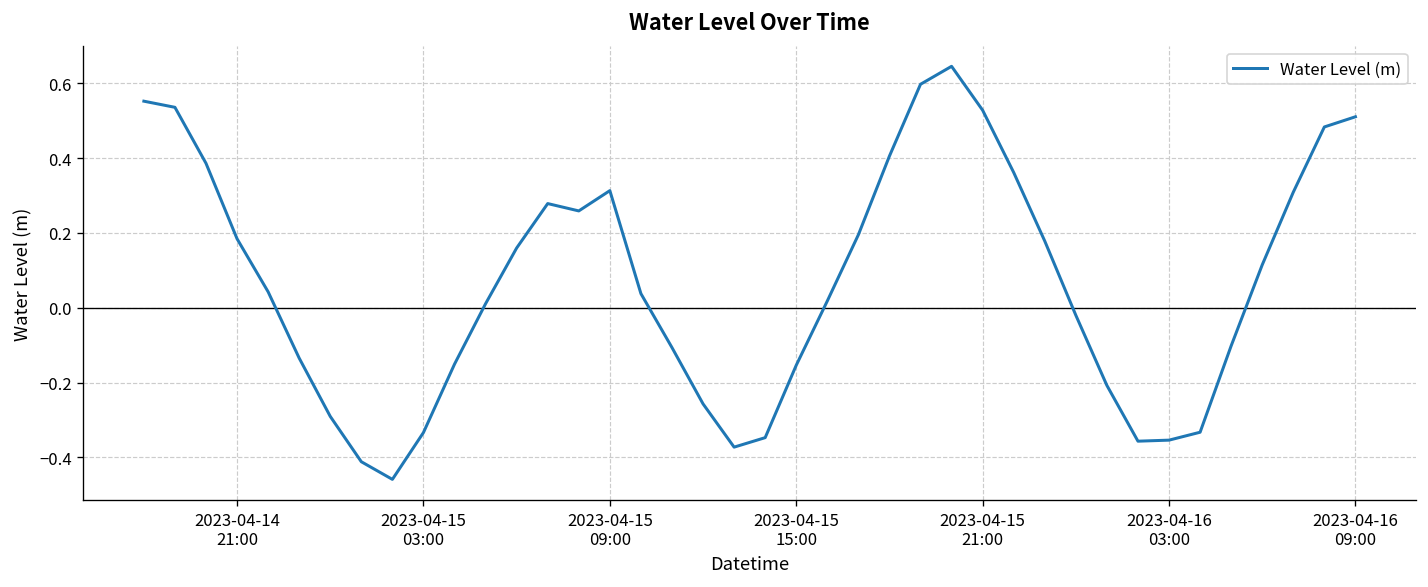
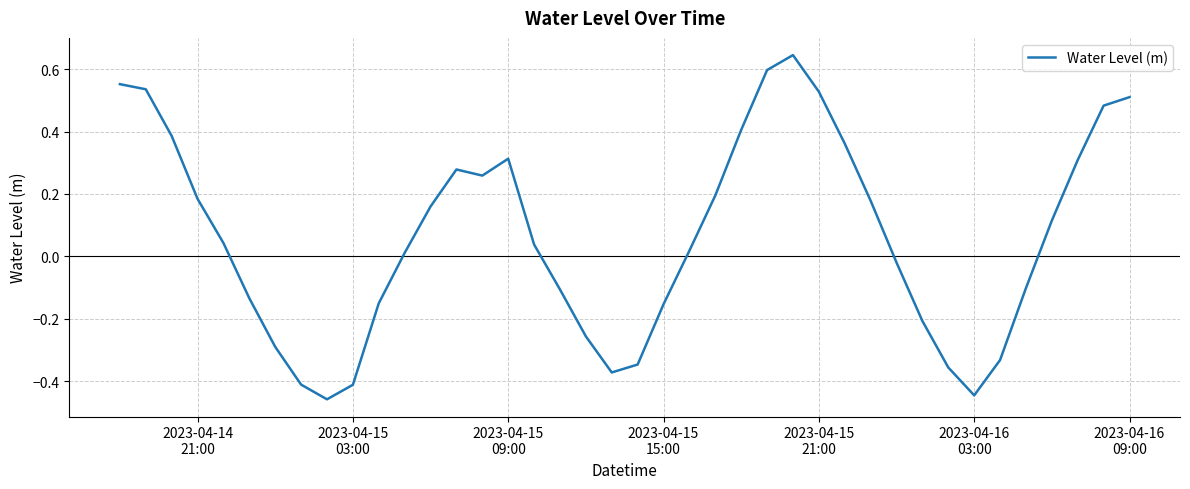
  {
    "2023-04-14 21:00": 0.18,
-   "2023-04-15 03:00": -0.33,
+   "2023-04-15 03:00": -0.41,
    "2023-04-15 09:00": 0.31,
    "2023-04-15 15:00": -0.15,
    "2023-04-15 21:00": 0.53,
-   "2023-04-16 03:00": -0.35,
+   "2023-04-16 03:00": -0.45,
    "2023-04-16 09:00": 0.51
  }
